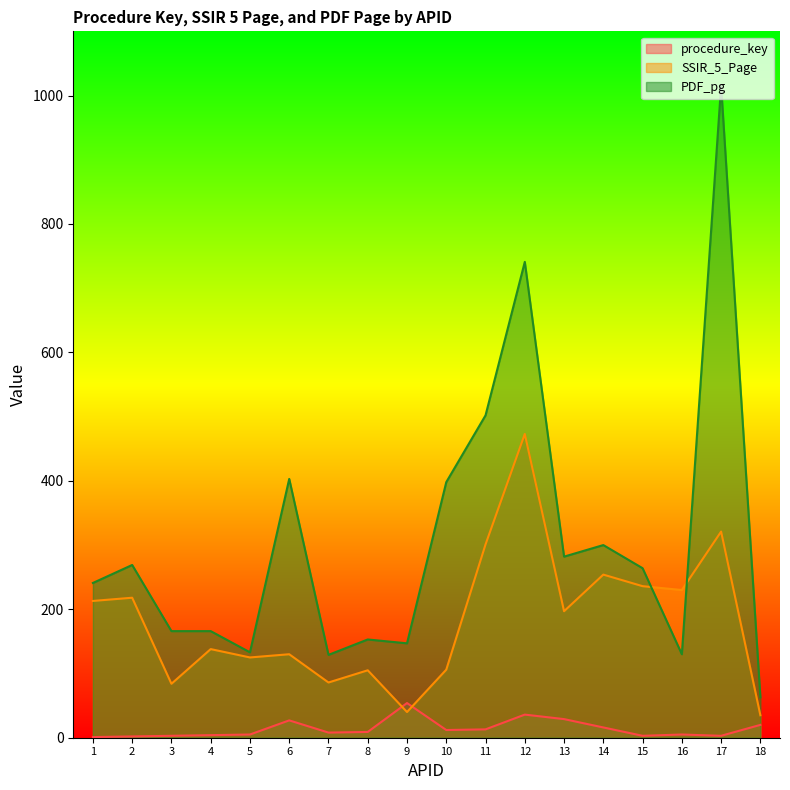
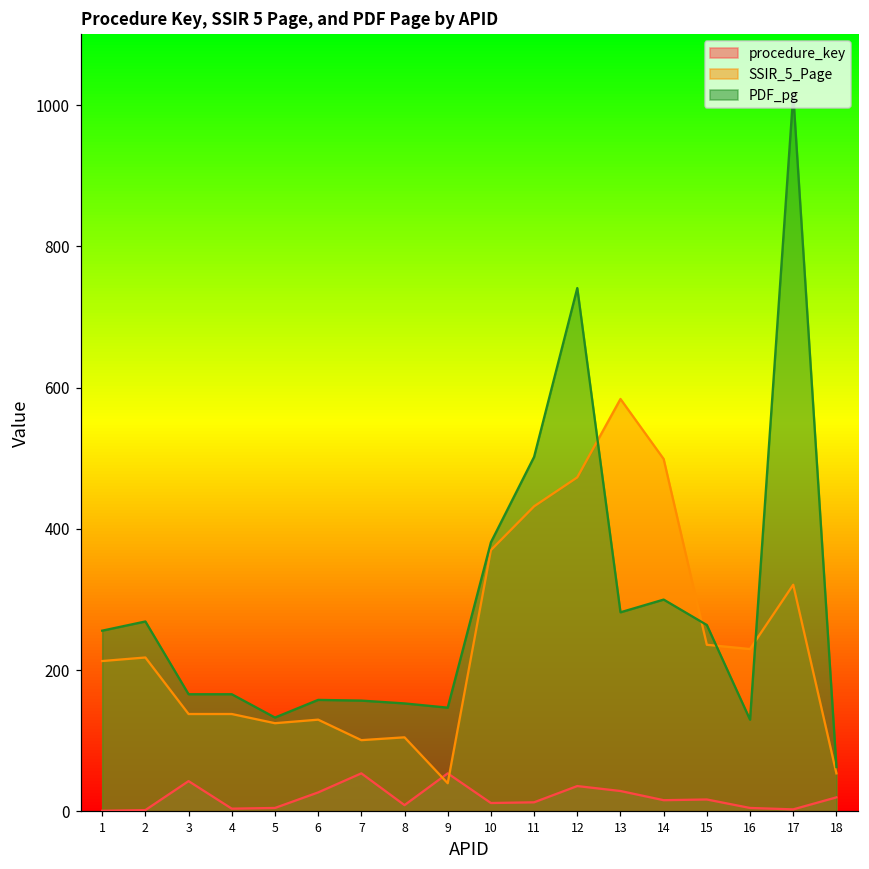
  {
    "procedure_key": {
      "1": 0,
      "2": 0,
-     "3": 0,
+     "3": 40,
      "4": 0,
      "5": 10,
      "6": 30,
-     "7": 10,
+     "7": 50,
      "8": 10,
      "9": 50,
      "10": 10,
      "11": 10,
      "12": 40,
      "13": 30,
      "14": 20,
-     "15": 0,
+     "15": 20,
      "16": 10,
      "17": 0,
      "18": 20
    },
    "SSIR_5_Page": {
      "1": 210,
      "2": 220,
-     "3": 80,
+     "3": 140,
      "4": 140,
      "5": 130,
      "6": 130,
-     "7": 90,
+     "7": 100,
      "8": 110,
      "9": 40,
-     "10": 110,
-     "11": 300,
+     "10": 370,
+     "11": 430,
      "12": 470,
-     "13": 200,
-     "14": 250,
+     "13": 580,
+     "14": 500,
      "15": 240,
      "16": 230,
      "17": 320,
-     "18": 40
+     "18": 50
    },
    "PDF_pg": {
-     "1": 240,
+     "1": 260,
      "2": 270,
      "3": 170,
      "4": 170,
      "5": 130,
-     "6": 400,
-     "7": 130,
+     "6": 160,
+     "7": 160,
      "8": 150,
      "9": 150,
-     "10": 400,
+     "10": 380,
      "11": 500,
      "12": 740,
      "13": 280,
      "14": 300,
      "15": 260,
      "16": 130,
      "18": 60
    }
  }
